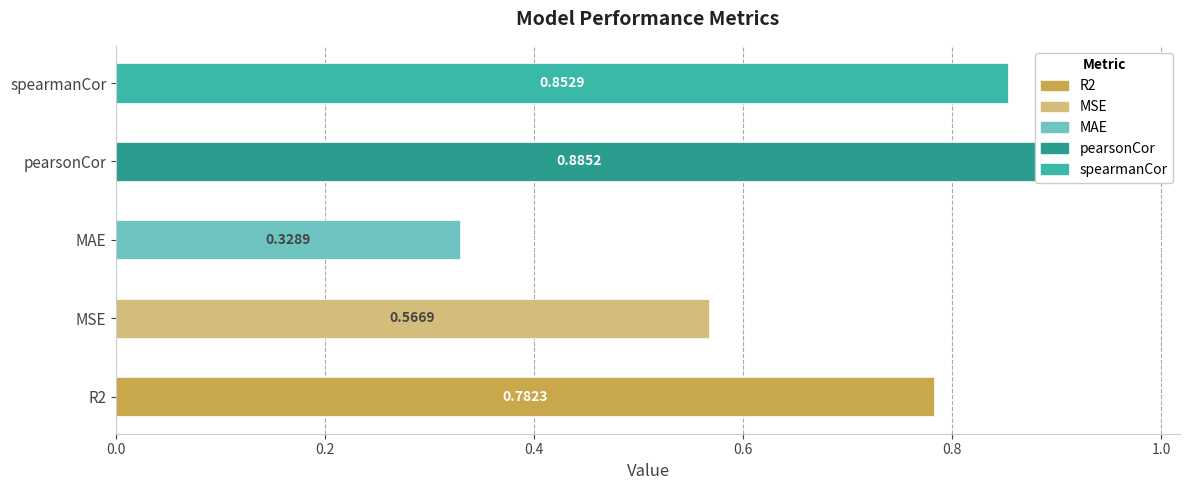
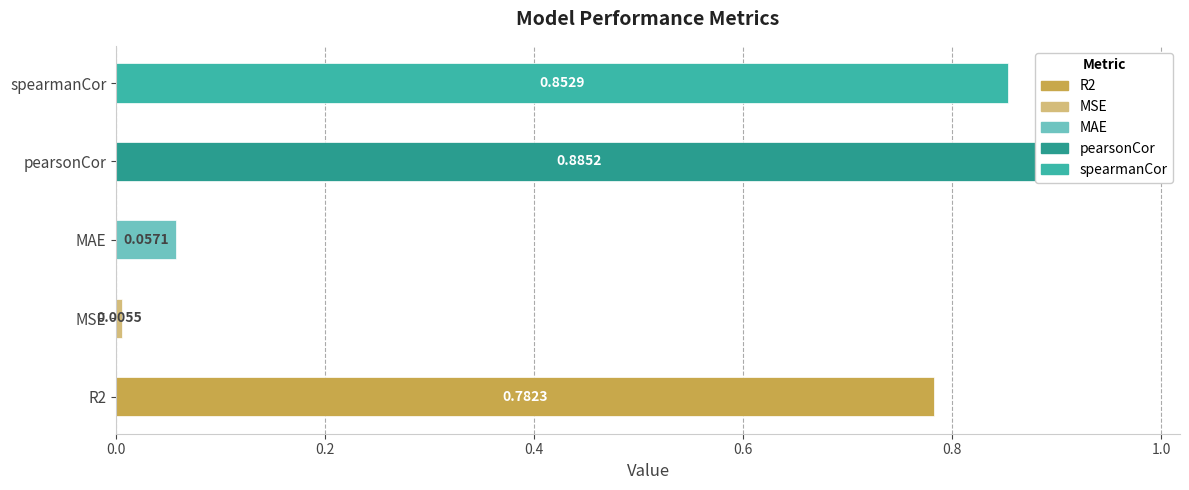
  {
    "spearmanCor": 0.8529,
-   "MAE": 0.3289,
-   "MSE": 0.5669,
+   "MAE": 0.0571,
+   "MSE": 0.0055,
    "R2": 0.7823
  }
